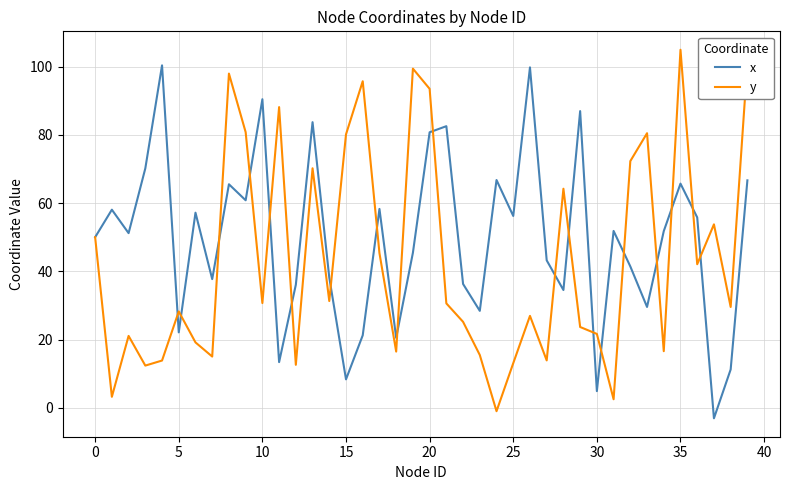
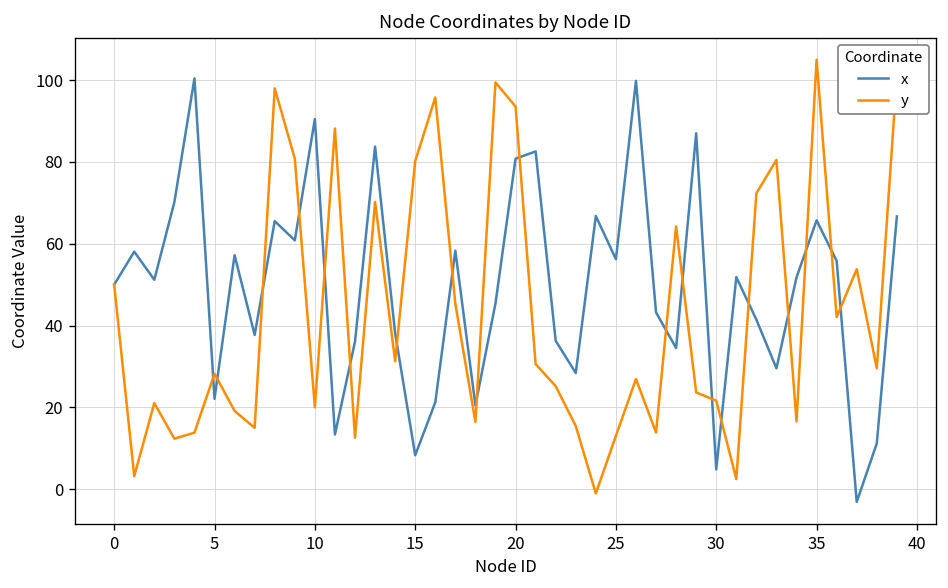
  {
    "x": {
      "5": 22,
      "10": 90,
      "15": 8,
      "20": 81,
      "25": 56,
      "30": 5,
      "35": 66
    },
    "y": {
      "5": 28,
-     "10": 31,
+     "10": 20,
      "15": 80,
      "20": 94,
      "25": 13,
      "30": 22,
      "35": 105
    }
  }
